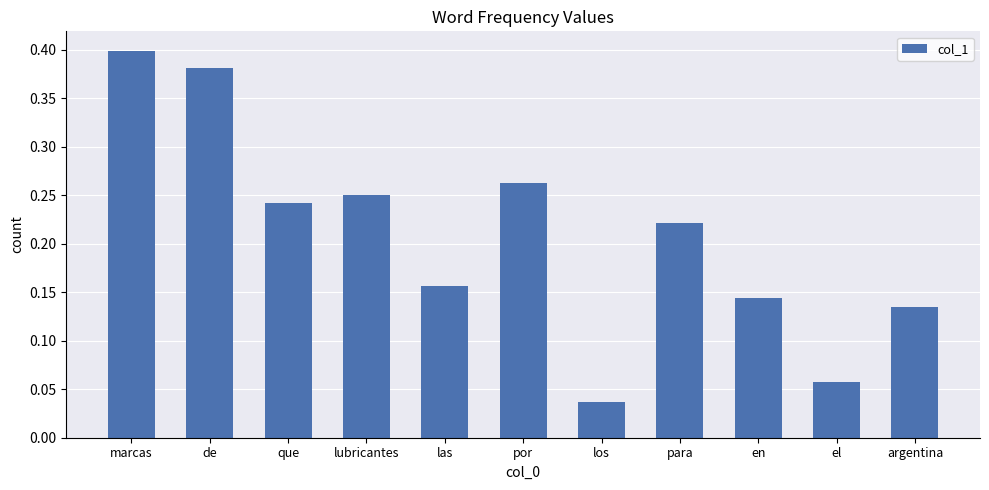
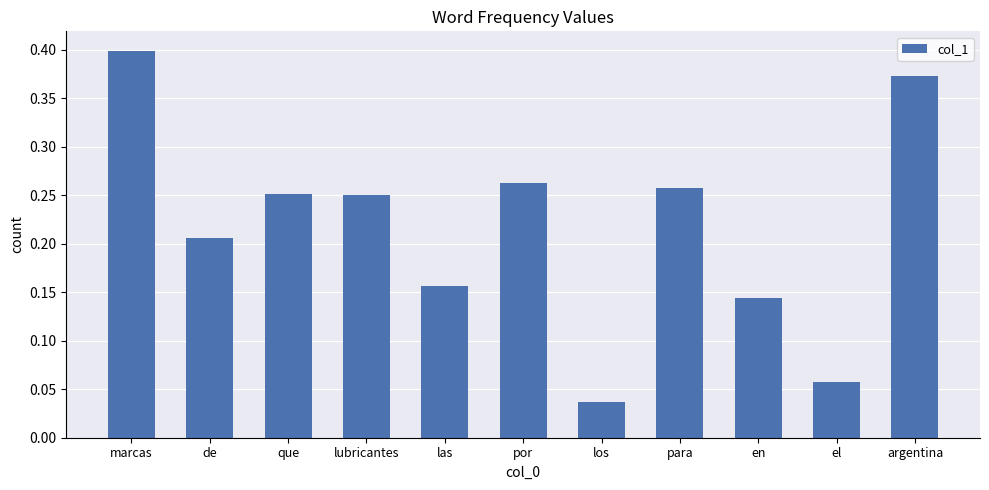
  {
    "marcas": 0.40,
-   "de": 0.38,
-   "que": 0.24,
+   "de": 0.21,
+   "que": 0.25,
    "lubricantes": 0.25,
    "las": 0.16,
    "por": 0.26,
    "los": 0.04,
-   "para": 0.22,
+   "para": 0.26,
    "en": 0.14,
    "el": 0.06,
-   "argentina": 0.13
+   "argentina": 0.37
  }
